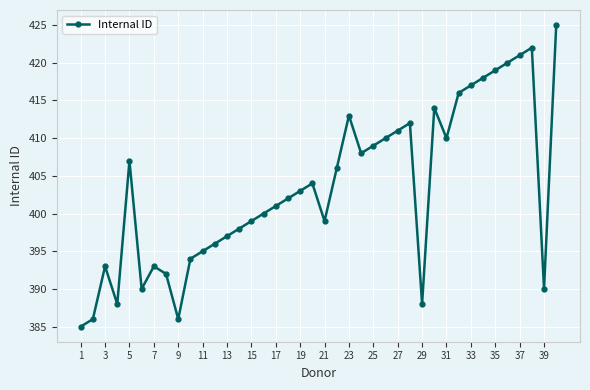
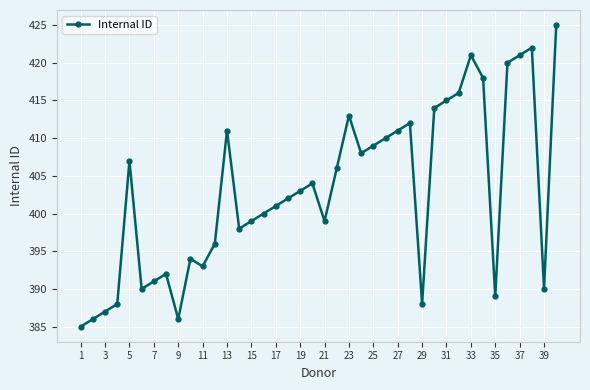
  {
    "1": 385,
-   "3": 393,
+   "3": 387,
    "5": 407,
-   "7": 393,
+   "7": 391,
    "9": 386,
-   "11": 395,
-   "13": 397,
+   "11": 393,
+   "13": 411,
    "15": 399,
    "17": 401,
    "19": 403,
    "21": 399,
    "23": 413,
    "25": 409,
    "27": 411,
    "29": 388,
-   "31": 410,
-   "33": 417,
-   "35": 419,
+   "31": 415,
+   "33": 421,
+   "35": 389,
    "37": 421,
    "39": 390
  }
